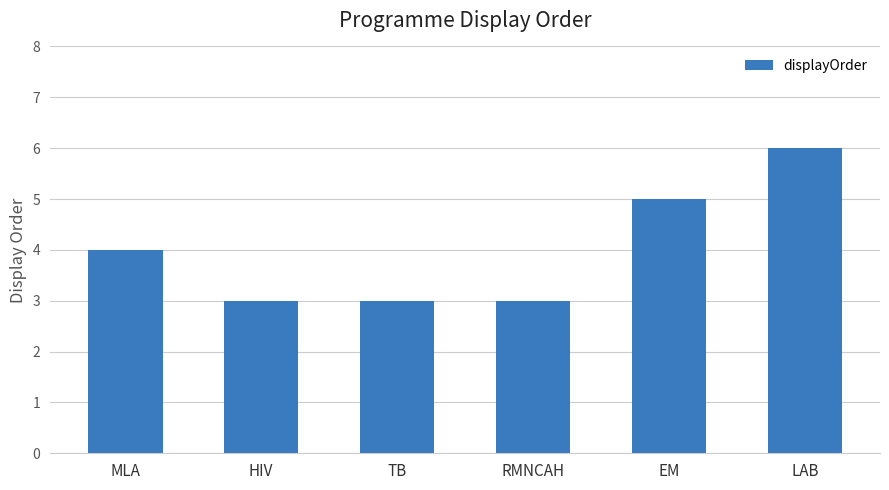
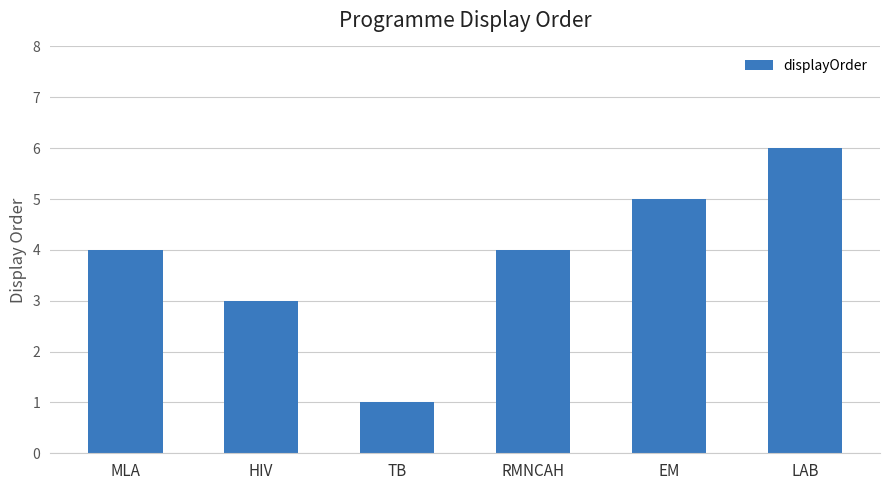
  {
    "MLA": 4,
    "HIV": 3,
-   "TB": 3,
-   "RMNCAH": 3,
+   "TB": 1,
+   "RMNCAH": 4,
    "EM": 5,
    "LAB": 6
  }
